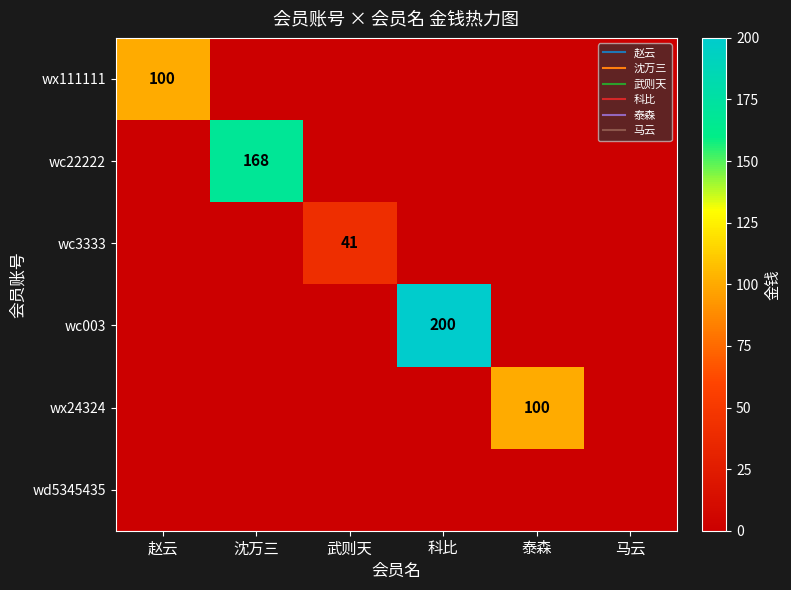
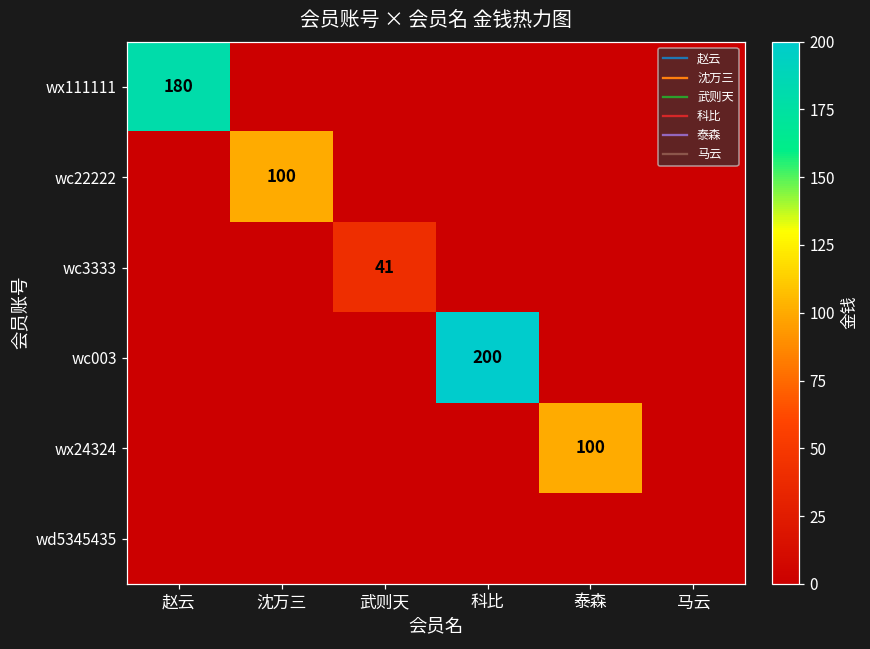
  {
    "wx111111": {
-     "赵云": 100
+     "赵云": 180
    },
    "wc22222": {
-     "沈万三": 168
+     "沈万三": 100
    },
    "wc3333": {
      "武则天": 41
    },
    "wc003": {
      "科比": 200
    },
    "wx24324": {
      "泰森": 100
    }
  }
